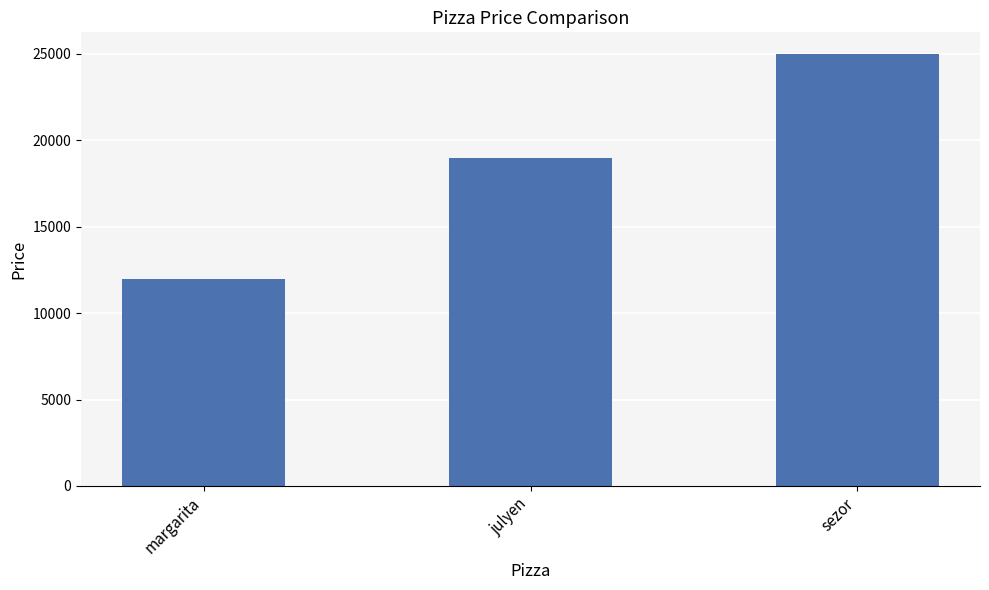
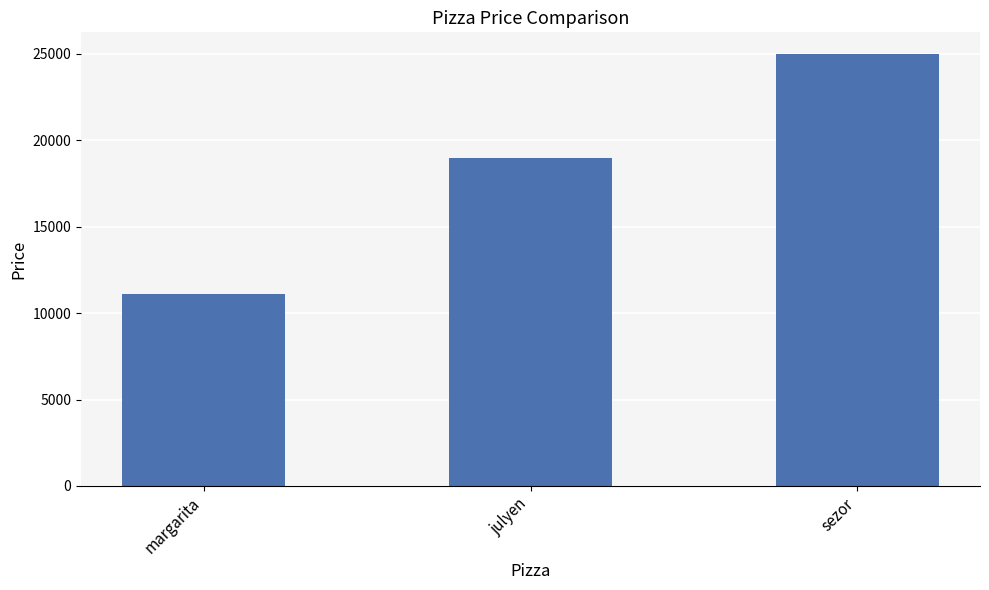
  {
-   "margarita": 12000,
+   "margarita": 11100,
    "julyen": 19000,
    "sezor": 25000
  }
